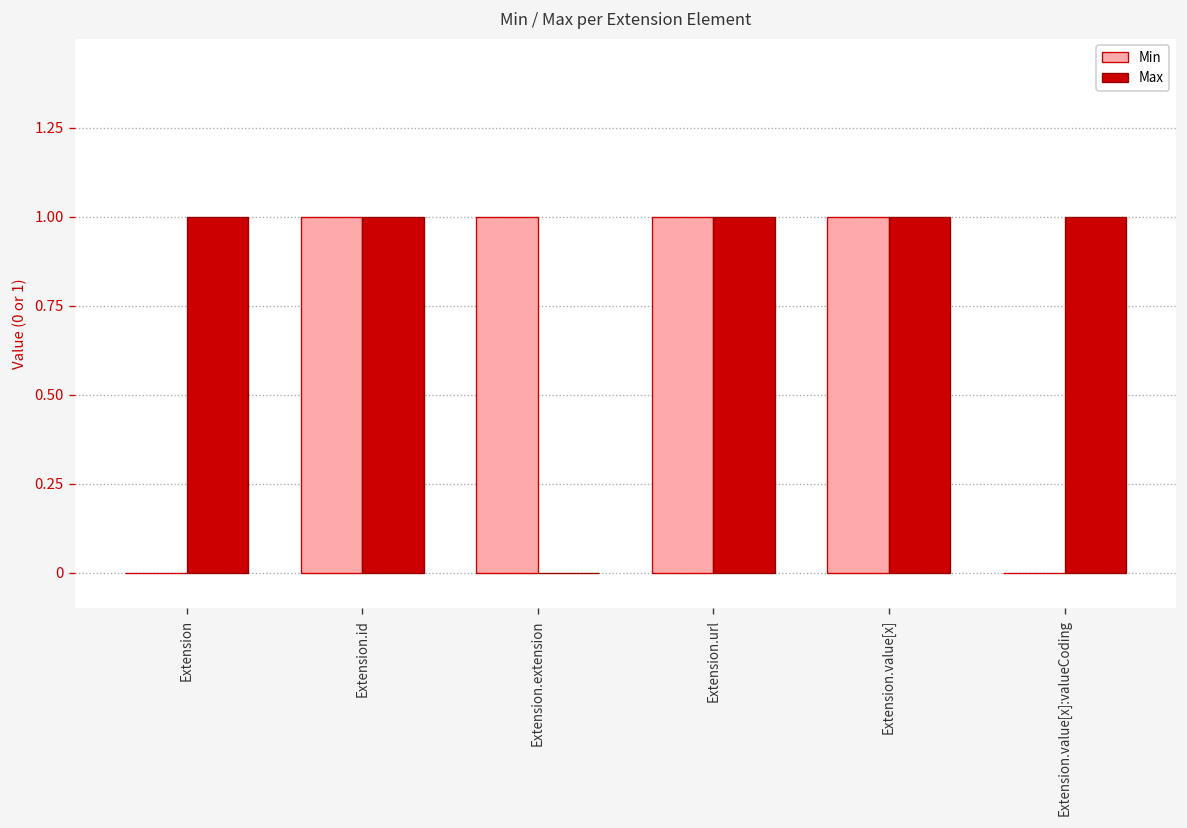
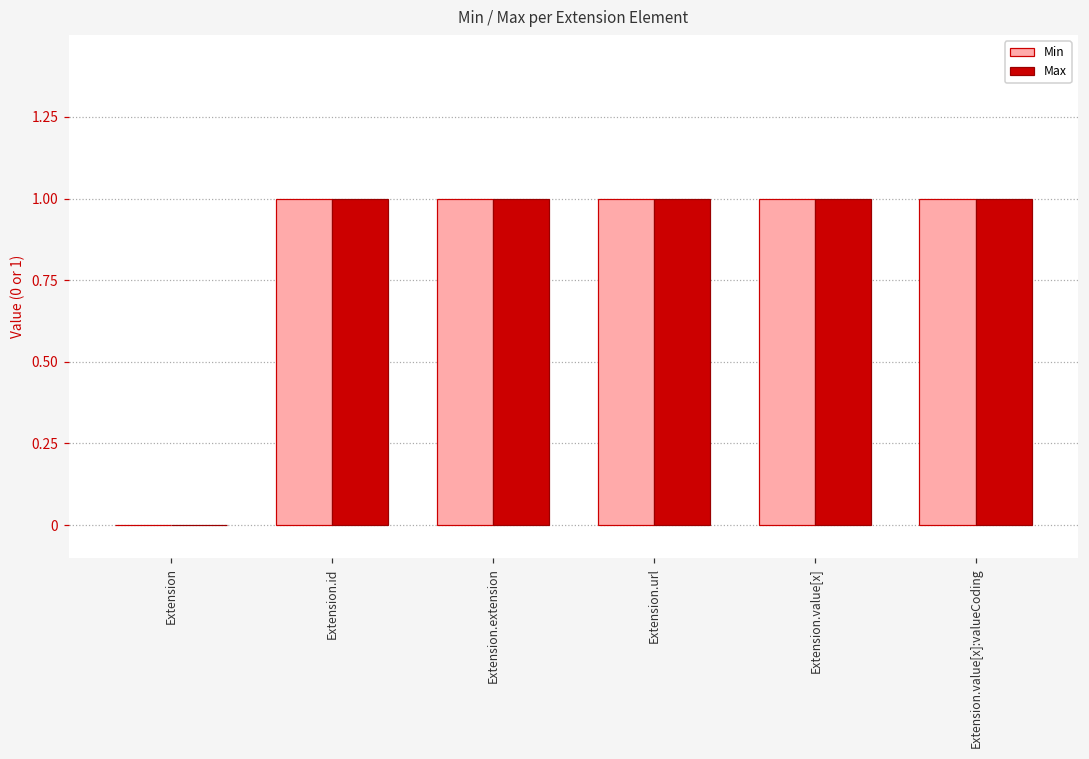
  {
    "Min": {
      "Extension": 0,
      "Extension.id": 1,
      "Extension.extension": 1,
      "Extension.url": 1,
      "Extension.value[x]": 1,
-     "Extension.value[x]:valueCoding": 0
+     "Extension.value[x]:valueCoding": 1
    },
    "Max": {
-     "Extension": 1,
+     "Extension": 0,
      "Extension.id": 1,
-     "Extension.extension": 0,
+     "Extension.extension": 1,
      "Extension.url": 1,
      "Extension.value[x]": 1,
      "Extension.value[x]:valueCoding": 1
    }
  }
